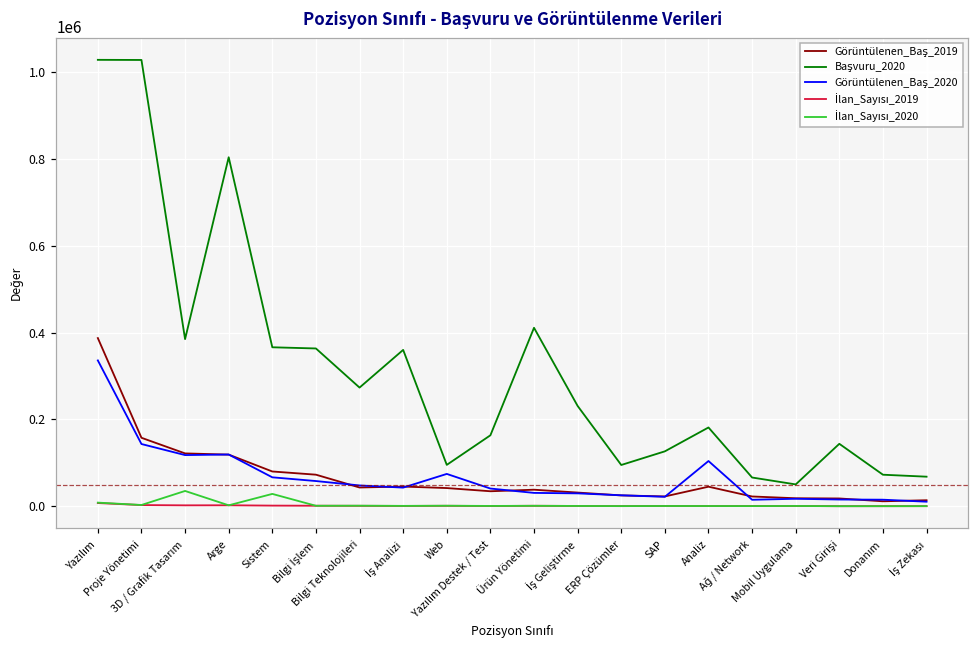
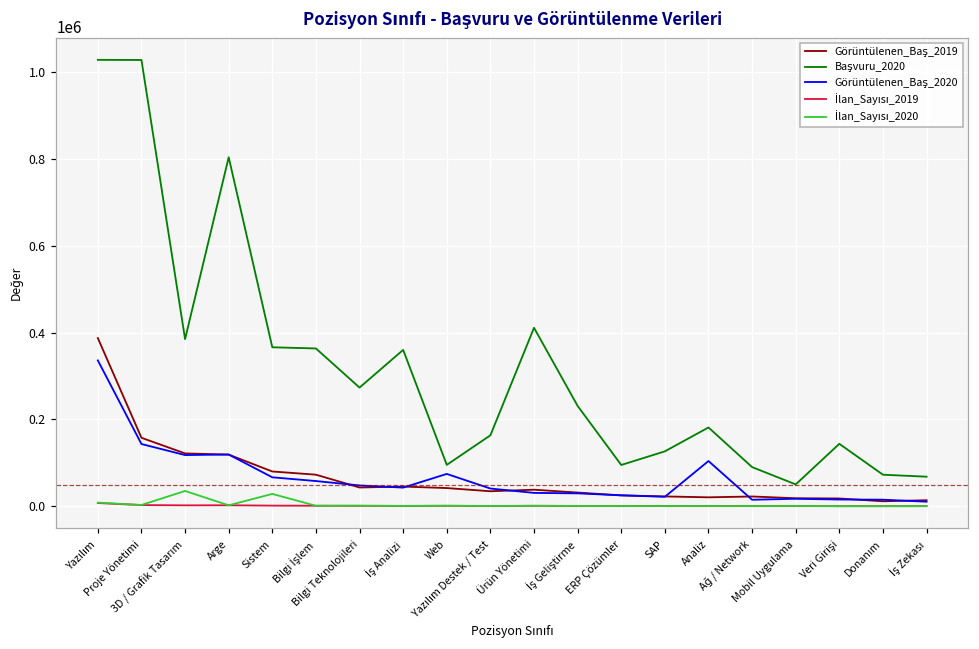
  {
    "Görüntülenen_Baş_2019": {
      "Yazılım": 390000,
      "Proje Yönetimi": 160000,
      "Sistem": 80000,
      "Bilgi İşlem": 70000,
      "Web": 40000,
      "Ürün Yönetimi": 40000,
-     "Analiz": 50000,
+     "Analiz": 20000,
      "Ağ / Network": 20000
    },
    "Başvuru_2020": {
      "Yazılım": 1030000,
      "Proje Yönetimi": 1030000,
      "3D / Grafik Tasarım": 380000,
      "Arge": 800000,
      "Sistem": 370000,
      "Bilgi İşlem": 360000,
      "Bilgi Teknolojileri": 270000,
      "İş Analizi": 360000,
      "Web": 100000,
      "Yazılım Destek / Test": 160000,
      "Ürün Yönetimi": 410000,
      "İş Geliştirme": 230000,
      "ERP Çözümler": 100000,
      "SAP": 130000,
      "Analiz": 180000,
-     "Ağ / Network": 70000,
+     "Ağ / Network": 90000,
      "Mobil Uygulama": 50000,
      "Veri Girişi": 140000,
      "Donanım": 70000,
      "İş Zekası": 70000
    },
    "Görüntülenen_Baş_2020": {
      "Yazılım": 340000,
      "Proje Yönetimi": 140000,
      "Sistem": 70000,
      "Bilgi İşlem": 60000,
      "Web": 70000,
      "Ürün Yönetimi": 30000,
      "Analiz": 100000,
      "Ağ / Network": 20000
    },
    "İlan_Sayısı_2019": {
      "3D / Grafik Tasarım": 0,
      "Sistem": 0
    },
    "İlan_Sayısı_2020": {
      "3D / Grafik Tasarım": 40000,
      "Sistem": 30000
    }
  }
